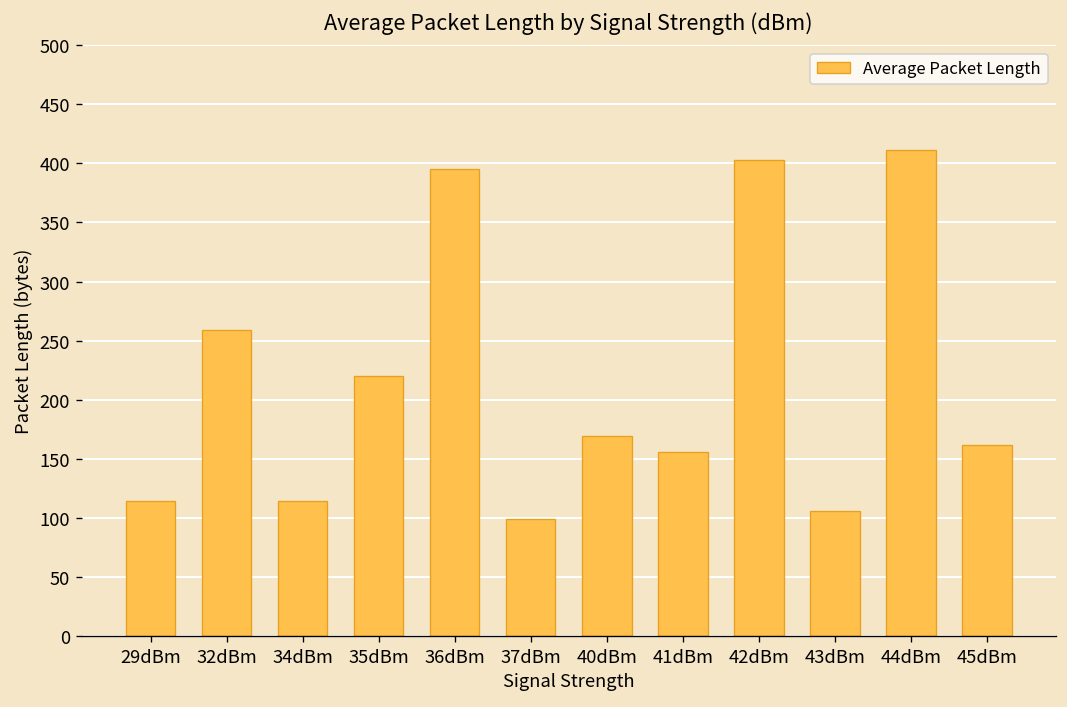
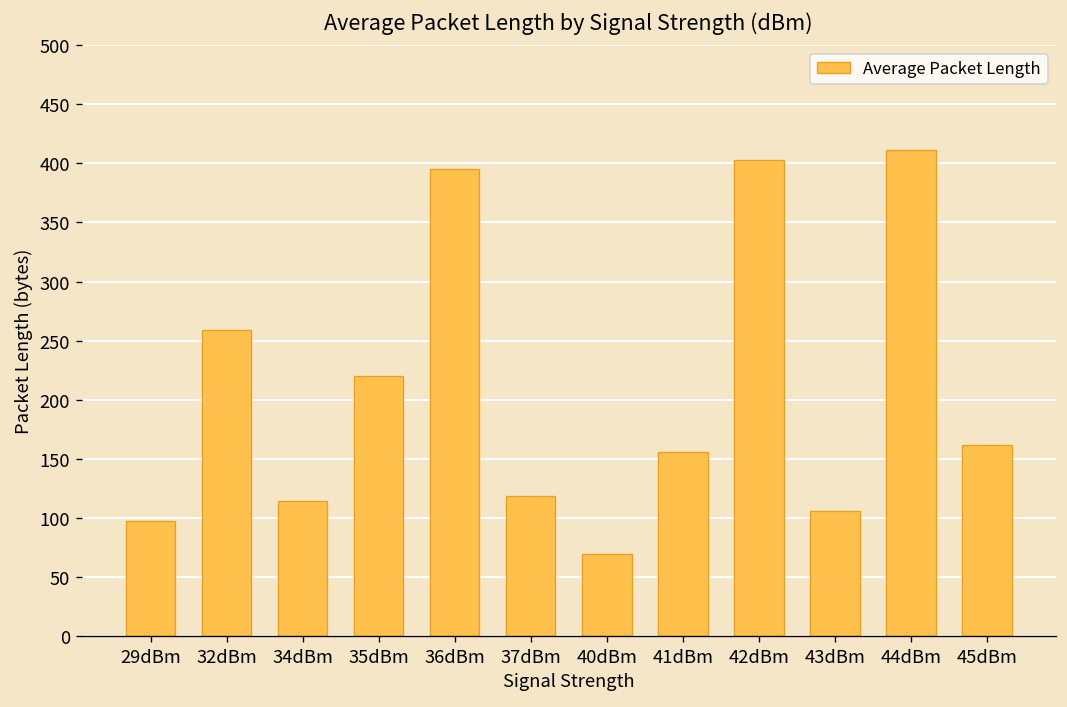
  {
-   "29dBm": 110,
+   "29dBm": 100,
    "32dBm": 260,
    "34dBm": 110,
    "35dBm": 220,
    "36dBm": 400,
-   "37dBm": 100,
-   "40dBm": 170,
+   "37dBm": 120,
+   "40dBm": 70,
    "41dBm": 160,
    "42dBm": 400,
    "43dBm": 110,
    "44dBm": 410,
    "45dBm": 160
  }
